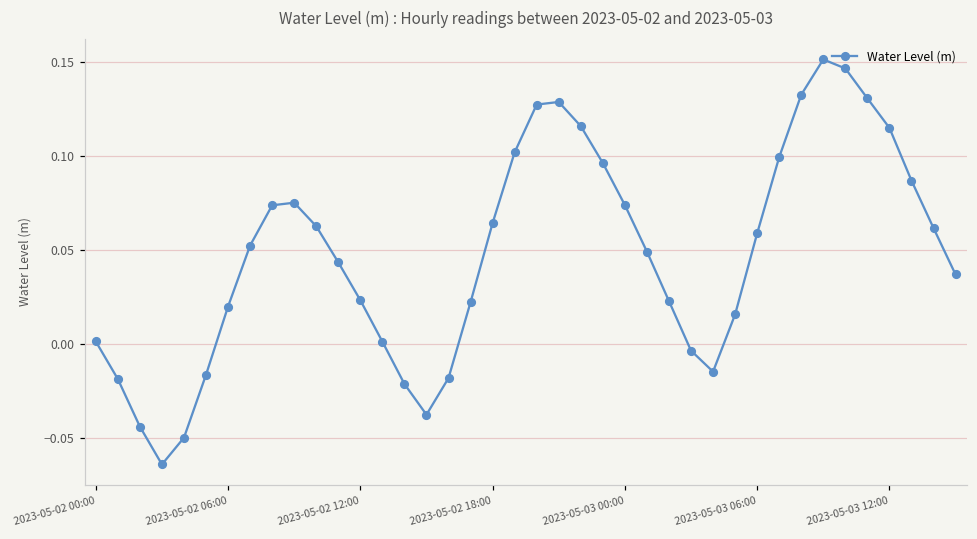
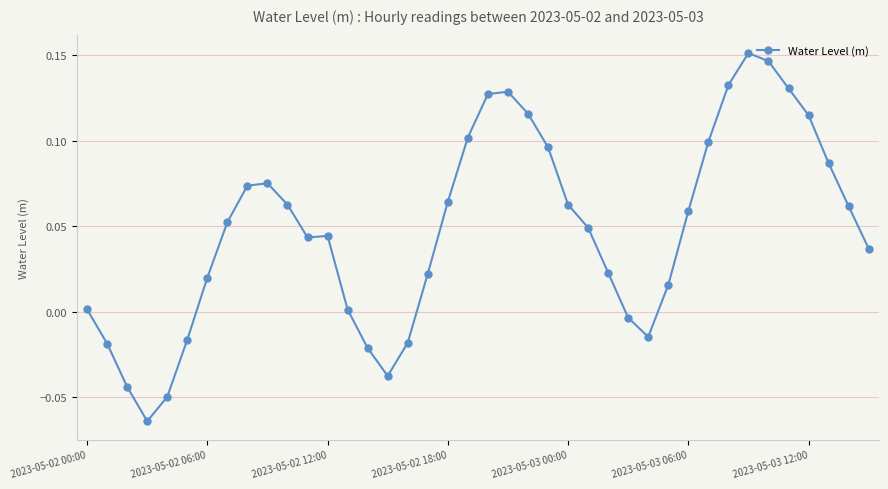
  {
    "2023-05-02 00:00": 0.001,
    "2023-05-02 06:00": 0.020,
-   "2023-05-02 12:00": 0.023,
+   "2023-05-02 12:00": 0.044,
    "2023-05-02 18:00": 0.064,
-   "2023-05-03 00:00": 0.074,
+   "2023-05-03 00:00": 0.063,
    "2023-05-03 06:00": 0.059,
    "2023-05-03 12:00": 0.115
  }
